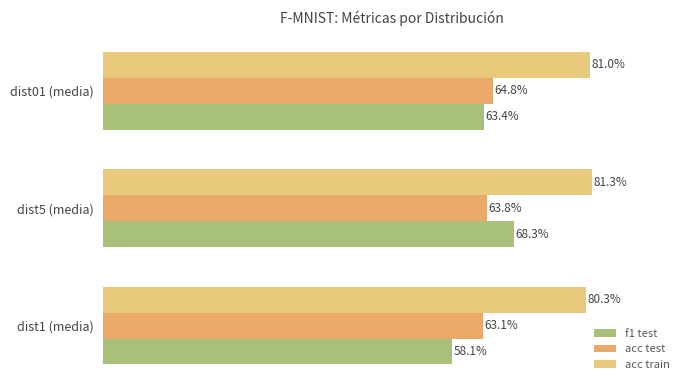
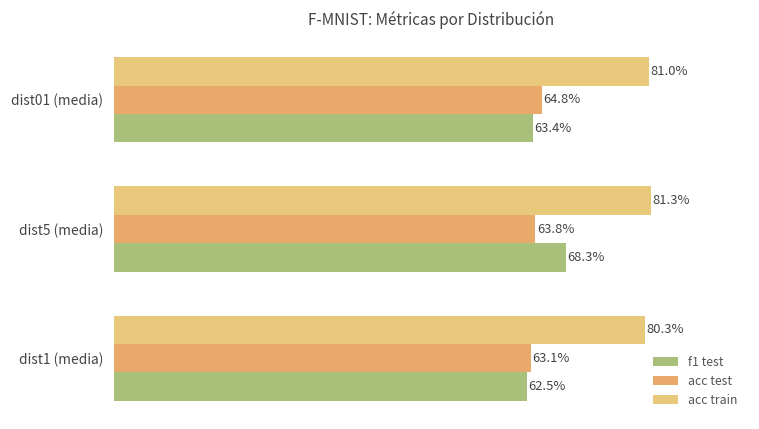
  {
    "f1 test": {
      "dist01 (media)": "63.4%",
      "dist5 (media)": "68.3%",
-     "dist1 (media)": "58.1%"
+     "dist1 (media)": "62.5%"
    }
  }
